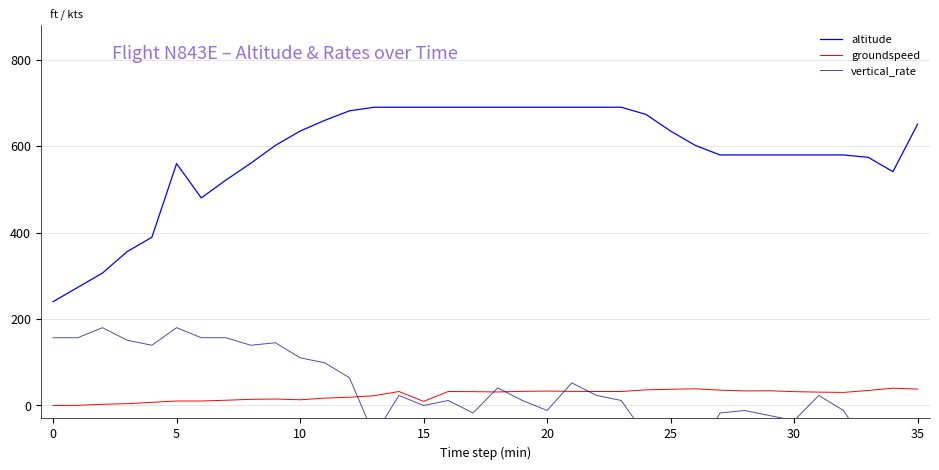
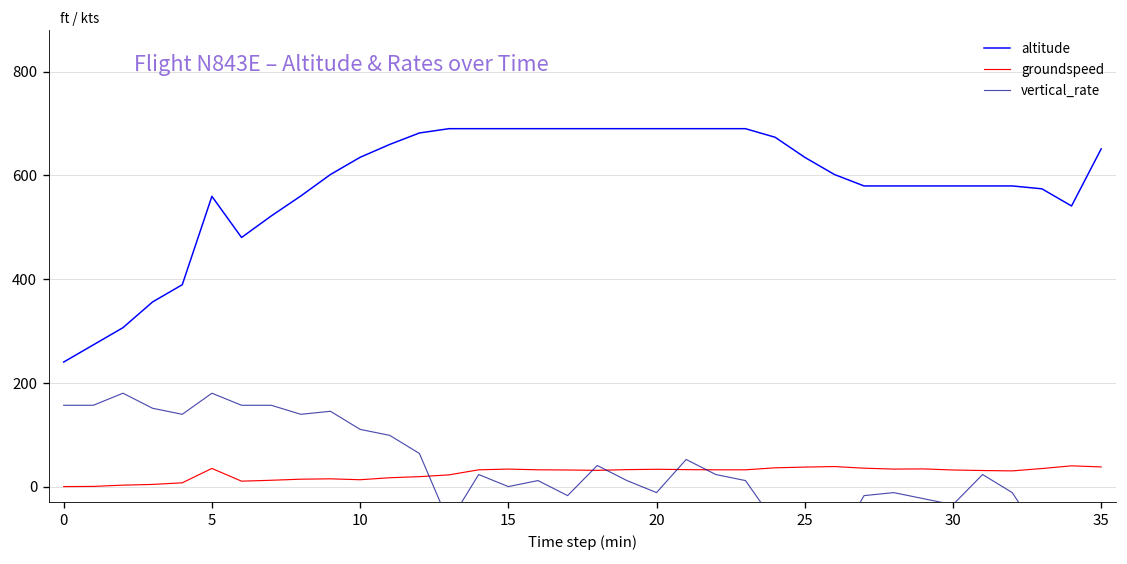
  {
    "altitude": {
      "0": 240,
      "5": 560,
      "10": 630,
      "15": 690,
      "20": 690,
      "25": 630,
      "30": 580,
      "35": 650
    },
    "groundspeed": {
      "0": 0,
-     "5": 10,
+     "5": 30,
      "10": 10,
-     "15": 10,
+     "15": 30,
      "20": 30,
      "25": 40,
      "30": 30,
      "35": 40
    },
    "vertical_rate": {
      "0": 160,
      "5": 180,
      "10": 110,
      "15": 0,
      "20": -10
    }
  }
